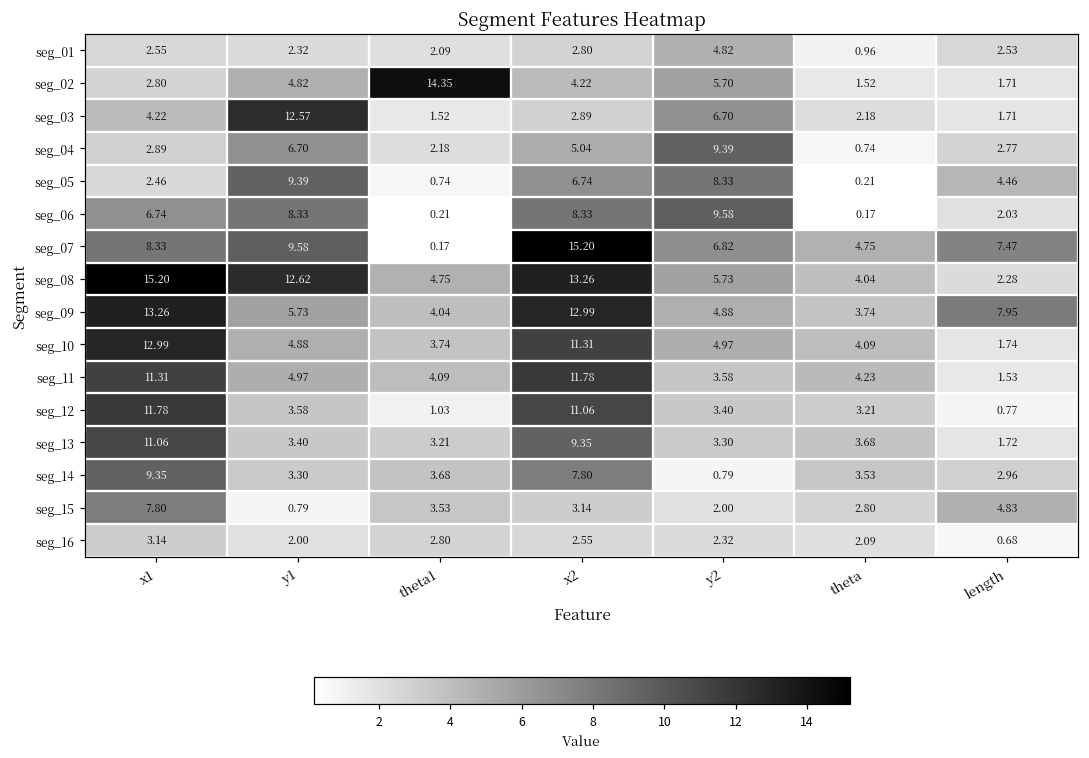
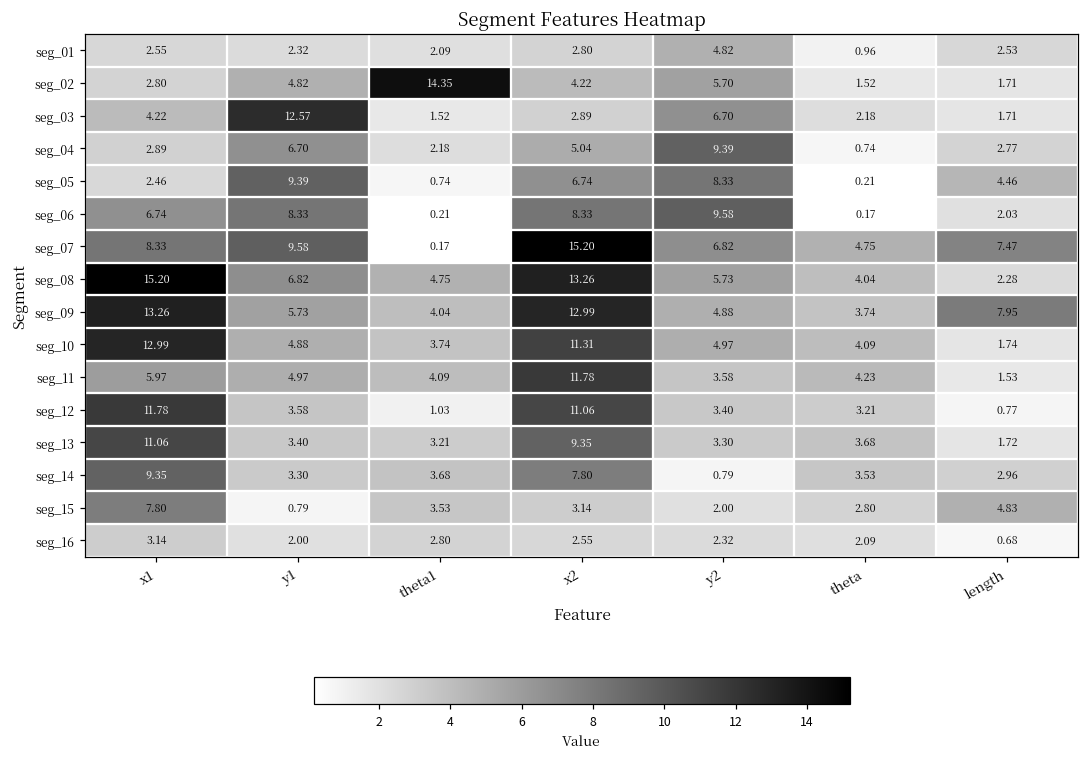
  {
    "seg_01": {
      "x1": 2.55,
      "y1": 2.32,
      "theta1": 2.09,
      "x2": 2.80,
      "y2": 4.82,
      "theta": 0.96,
      "length": 2.53
    },
    "seg_02": {
      "x1": 2.80,
      "y1": 4.82,
      "theta1": 14.35,
      "x2": 4.22,
      "y2": 5.70,
      "theta": 1.52,
      "length": 1.71
    },
    "seg_03": {
      "x1": 4.22,
      "y1": 12.57,
      "theta1": 1.52,
      "x2": 2.89,
      "y2": 6.70,
      "theta": 2.18,
      "length": 1.71
    },
    "seg_04": {
      "x1": 2.89,
      "y1": 6.70,
      "theta1": 2.18,
      "x2": 5.04,
      "y2": 9.39,
      "theta": 0.74,
      "length": 2.77
    },
    "seg_05": {
      "x1": 2.46,
      "y1": 9.39,
      "theta1": 0.74,
      "x2": 6.74,
      "y2": 8.33,
      "theta": 0.21,
      "length": 4.46
    },
    "seg_06": {
      "x1": 6.74,
      "y1": 8.33,
      "theta1": 0.21,
      "x2": 8.33,
      "y2": 9.58,
      "theta": 0.17,
      "length": 2.03
    },
    "seg_07": {
      "x1": 8.33,
      "y1": 9.58,
      "theta1": 0.17,
      "x2": 15.20,
      "y2": 6.82,
      "theta": 4.75,
      "length": 7.47
    },
    "seg_08": {
      "x1": 15.20,
-     "y1": 12.62,
+     "y1": 6.82,
      "theta1": 4.75,
      "x2": 13.26,
      "y2": 5.73,
      "theta": 4.04,
      "length": 2.28
    },
    "seg_09": {
      "x1": 13.26,
      "y1": 5.73,
      "theta1": 4.04,
      "x2": 12.99,
      "y2": 4.88,
      "theta": 3.74,
      "length": 7.95
    },
    "seg_10": {
      "x1": 12.99,
      "y1": 4.88,
      "theta1": 3.74,
      "x2": 11.31,
      "y2": 4.97,
      "theta": 4.09,
      "length": 1.74
    },
    "seg_11": {
-     "x1": 11.31,
+     "x1": 5.97,
      "y1": 4.97,
      "theta1": 4.09,
      "x2": 11.78,
      "y2": 3.58,
      "theta": 4.23,
      "length": 1.53
    },
    "seg_12": {
      "x1": 11.78,
      "y1": 3.58,
      "theta1": 1.03,
      "x2": 11.06,
      "y2": 3.40,
      "theta": 3.21,
      "length": 0.77
    },
    "seg_13": {
      "x1": 11.06,
      "y1": 3.40,
      "theta1": 3.21,
      "x2": 9.35,
      "y2": 3.30,
      "theta": 3.68,
      "length": 1.72
    },
    "seg_14": {
      "x1": 9.35,
      "y1": 3.30,
      "theta1": 3.68,
      "x2": 7.80,
      "y2": 0.79,
      "theta": 3.53,
      "length": 2.96
    },
    "seg_15": {
      "x1": 7.80,
      "y1": 0.79,
      "theta1": 3.53,
      "x2": 3.14,
      "y2": 2.00,
      "theta": 2.80,
      "length": 4.83
    },
    "seg_16": {
      "x1": 3.14,
      "y1": 2.00,
      "theta1": 2.80,
      "x2": 2.55,
      "y2": 2.32,
      "theta": 2.09,
      "length": 0.68
    }
  }
